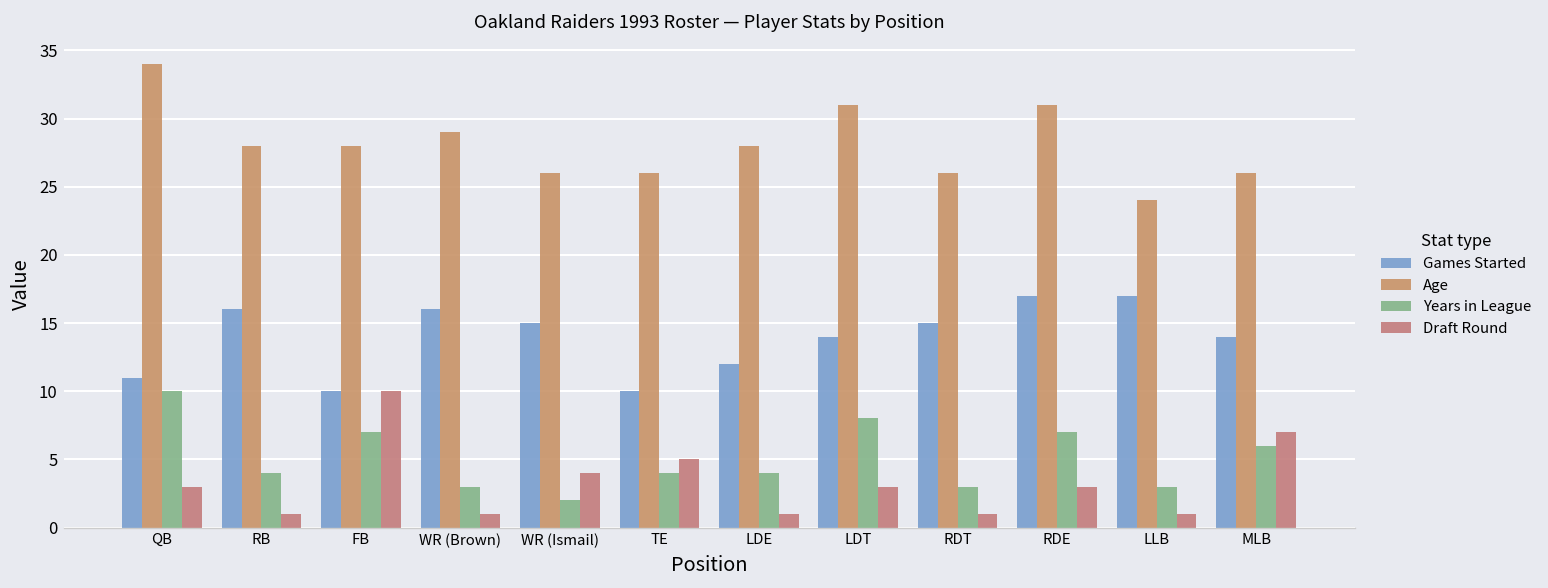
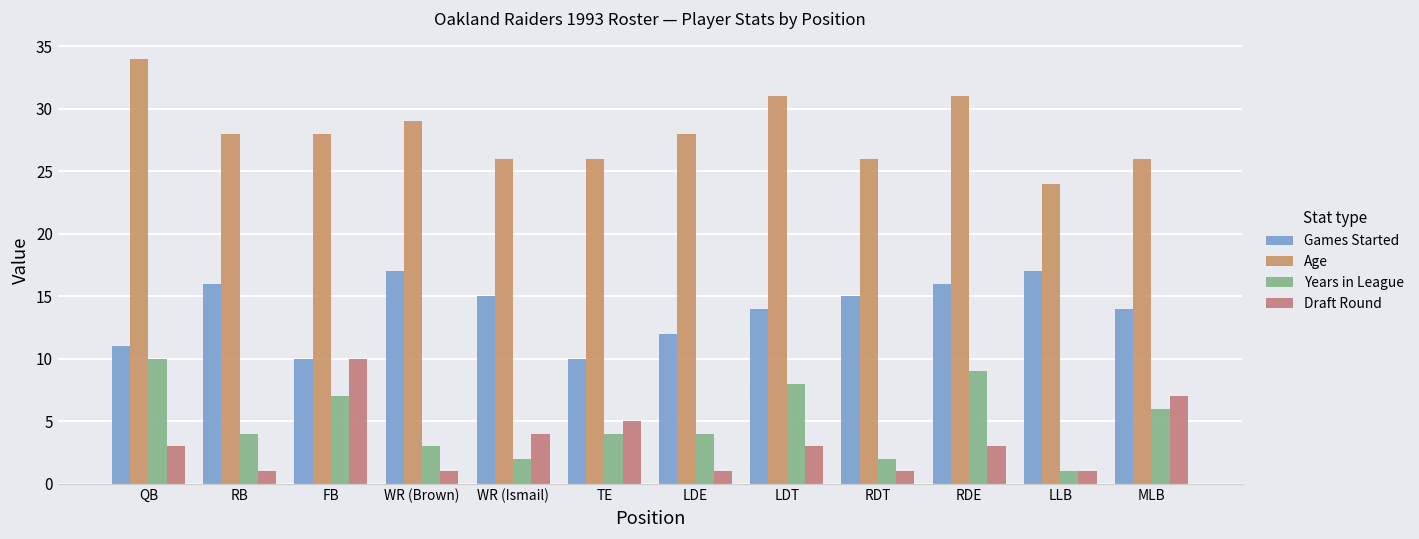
  {
    "Games Started": {
      "QB": 11,
      "RB": 16,
      "FB": 10,
-     "WR (Brown)": 16,
+     "WR (Brown)": 17,
      "WR (Ismail)": 15,
      "TE": 10,
      "LDE": 12,
      "LDT": 14,
      "RDT": 15,
-     "RDE": 17,
+     "RDE": 16,
      "LLB": 17,
      "MLB": 14
    },
    "Years in League": {
      "QB": 10,
      "RB": 4,
      "FB": 7,
      "WR (Brown)": 3,
      "WR (Ismail)": 2,
      "TE": 4,
      "LDE": 4,
      "LDT": 8,
-     "RDT": 3,
-     "RDE": 7,
-     "LLB": 3,
+     "RDT": 2,
+     "RDE": 9,
+     "LLB": 1,
      "MLB": 6
    }
  }
